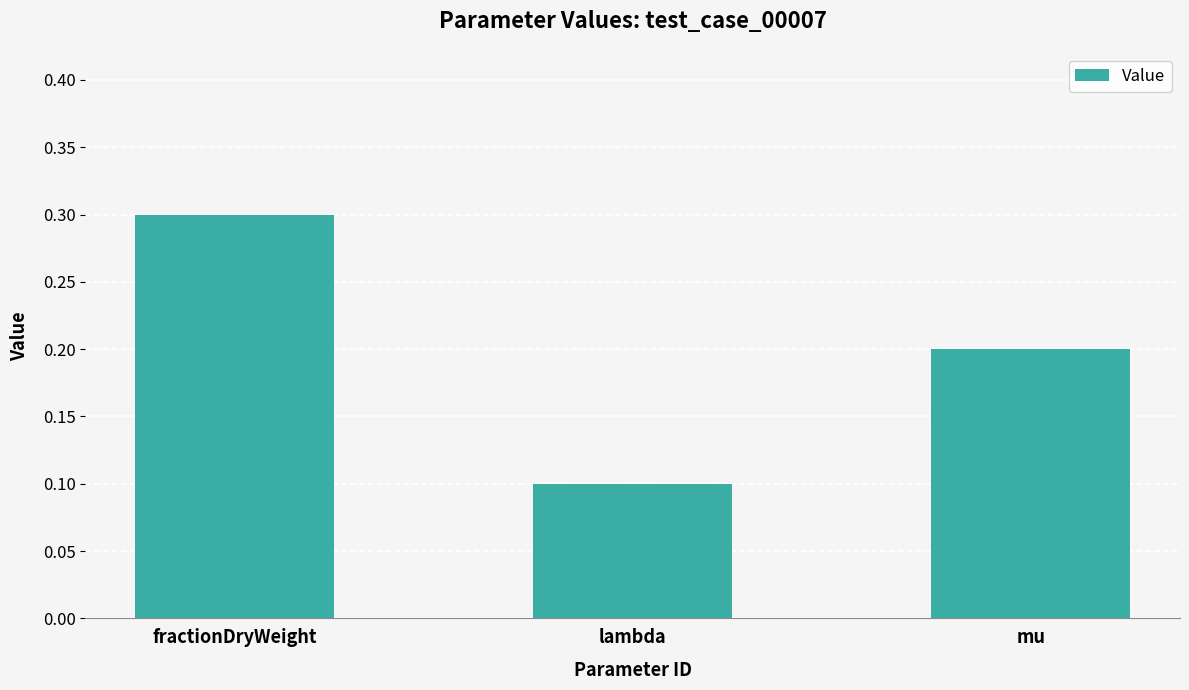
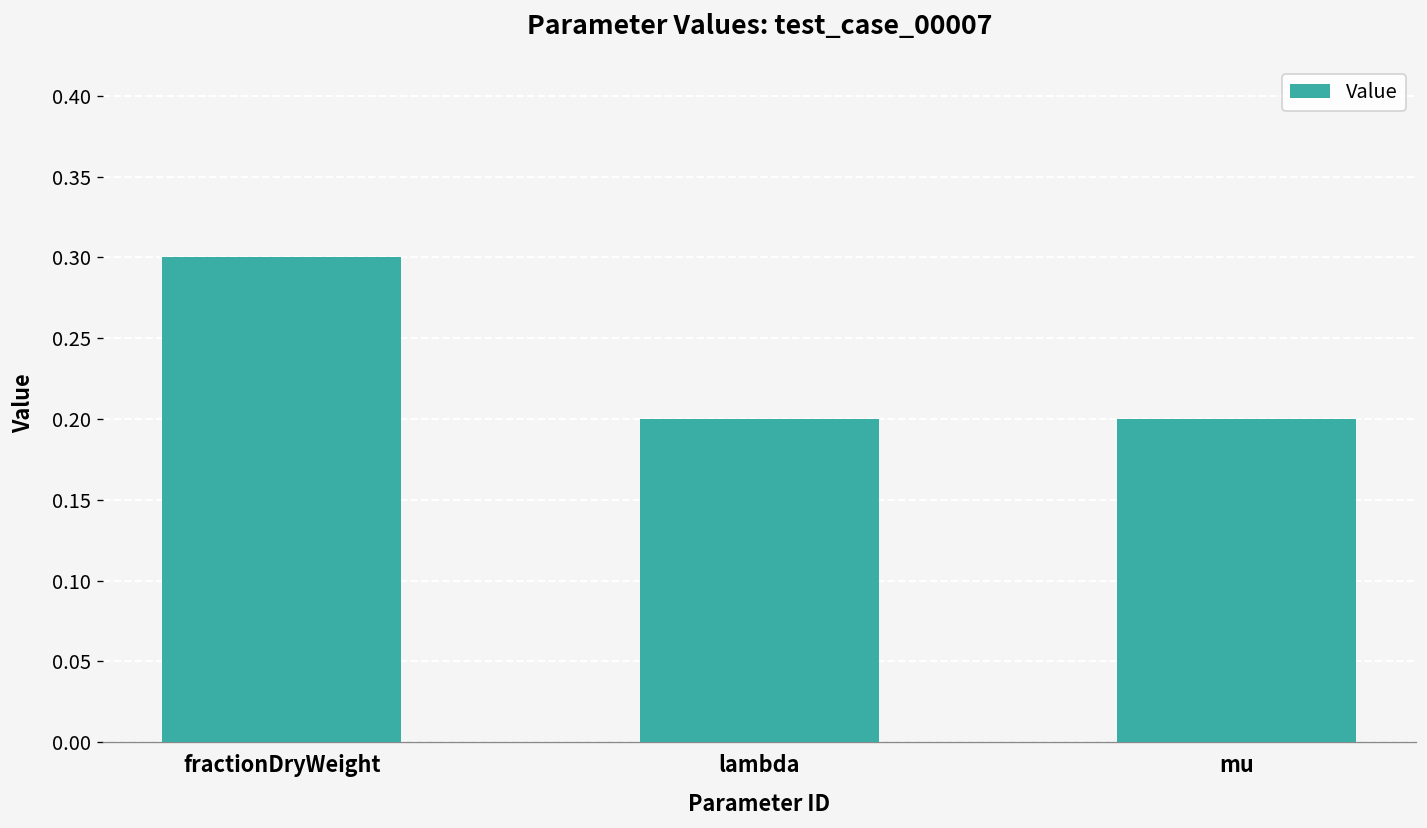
  {
    "fractionDryWeight": 0.3,
-   "lambda": 0.1,
+   "lambda": 0.2,
    "mu": 0.2
  }
